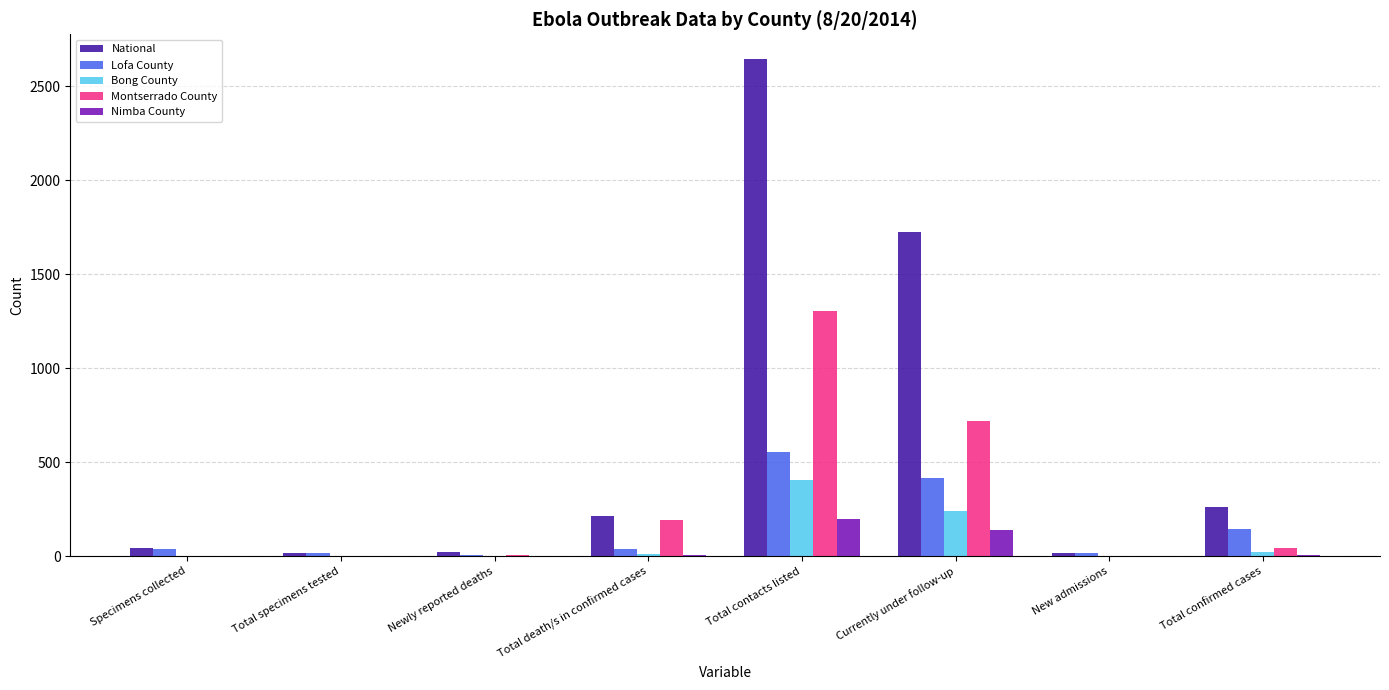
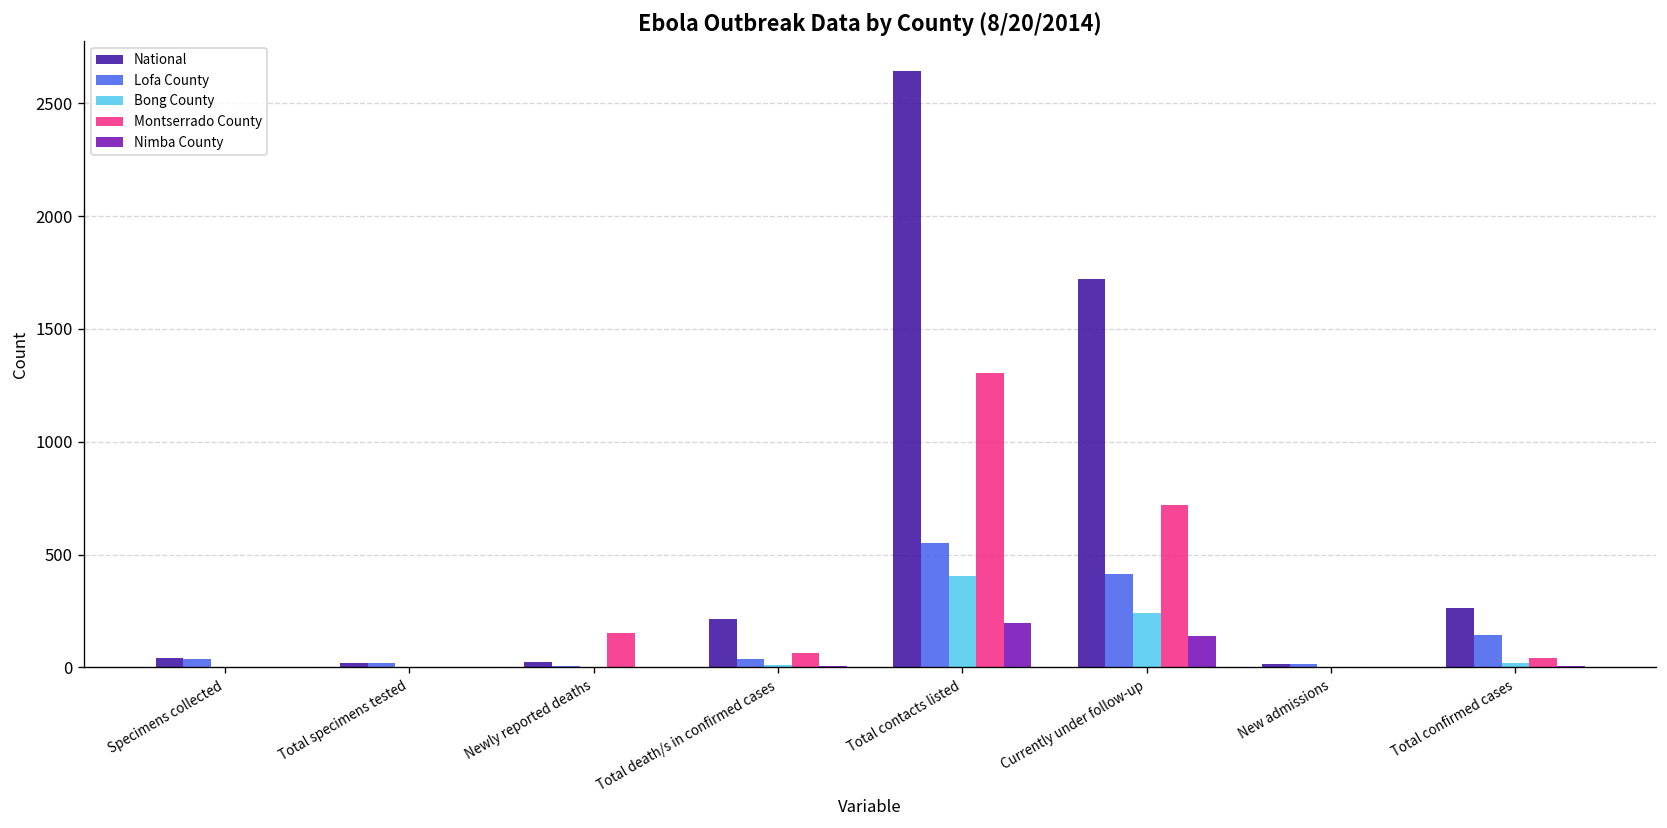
  {
    "Lofa County": {
      "Specimens collected": 40,
      "Total specimens tested": 20,
      "Total death/s in confirmed cases": 40,
      "Total contacts listed": 550,
      "Currently under follow-up": 420,
      "New admissions": 20,
      "Total confirmed cases": 140
    },
    "Bong County": {
      "Total specimens tested": 0,
      "Total contacts listed": 410,
      "Currently under follow-up": 240,
      "New admissions": 0,
      "Total confirmed cases": 20
    },
    "Montserrado County": {
      "Specimens collected": 0,
      "Total specimens tested": 0,
-     "Newly reported deaths": 10,
-     "Total death/s in confirmed cases": 190,
+     "Newly reported deaths": 150,
+     "Total death/s in confirmed cases": 60,
      "Total contacts listed": 1310,
      "Currently under follow-up": 720,
      "New admissions": 0,
      "Total confirmed cases": 40
    }
  }
